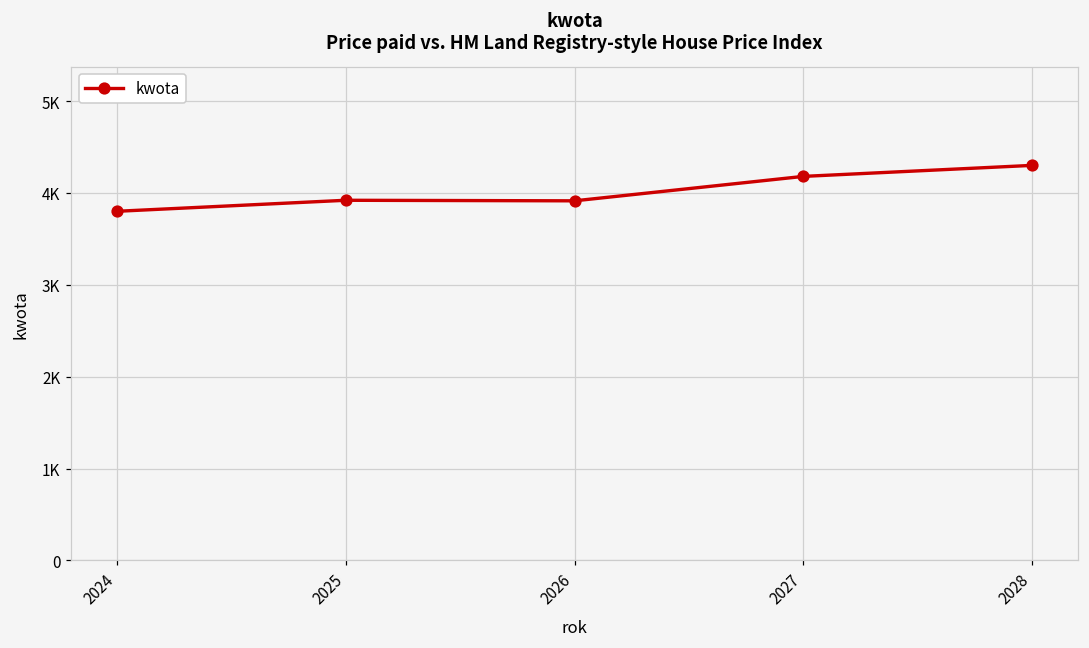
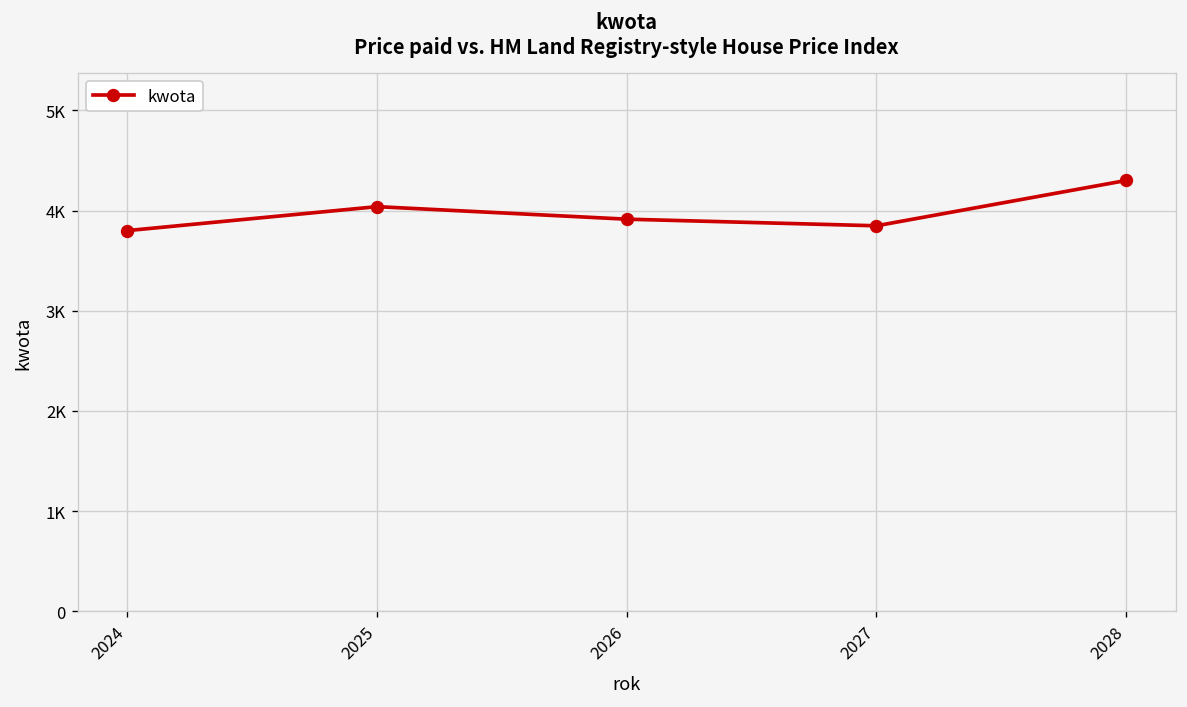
  {
    "2024": 3800,
-   "2025": 3900,
+   "2025": 4000,
    "2026": 3900,
-   "2027": 4200,
+   "2027": 3800,
    "2028": 4300
  }
